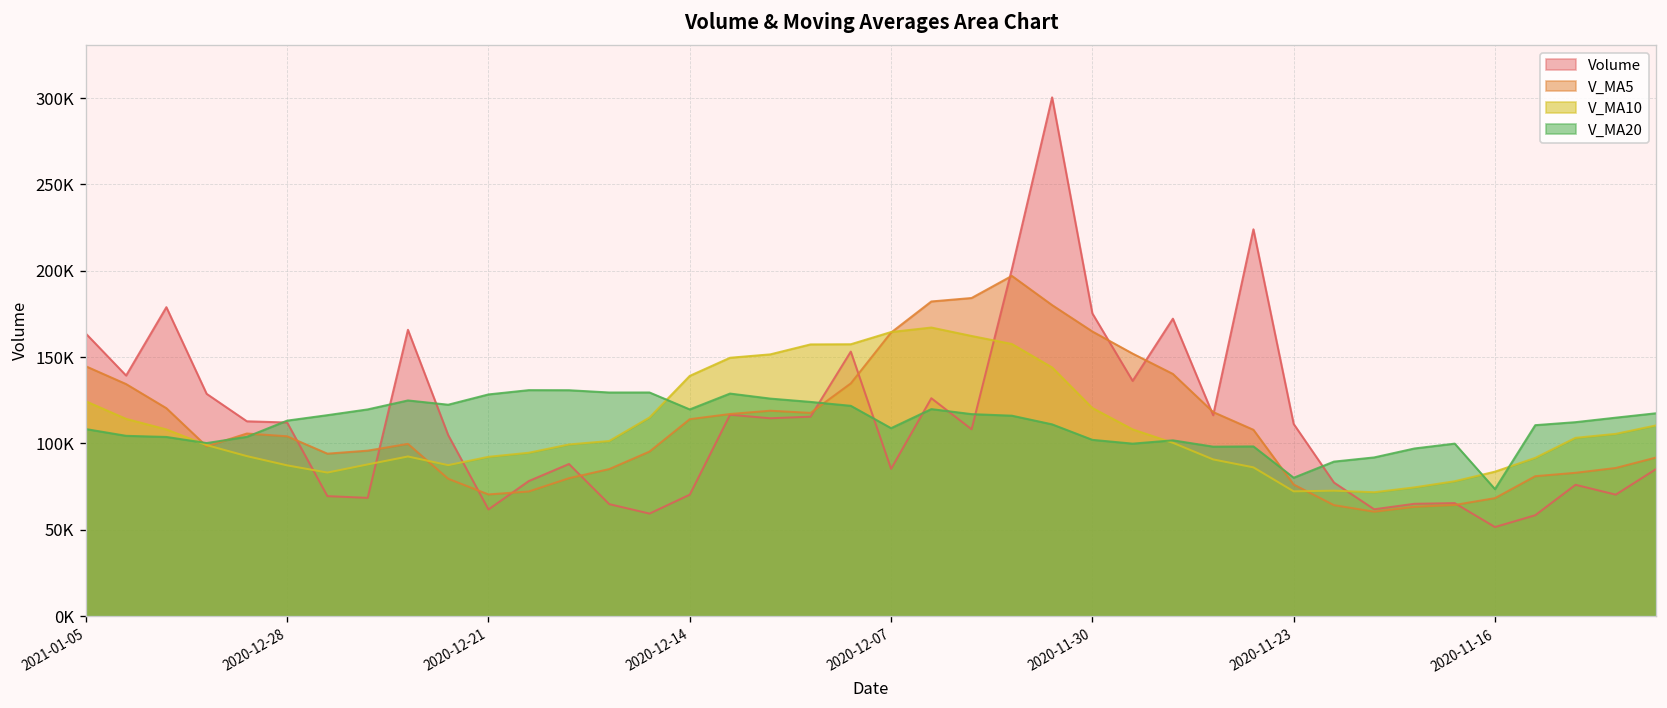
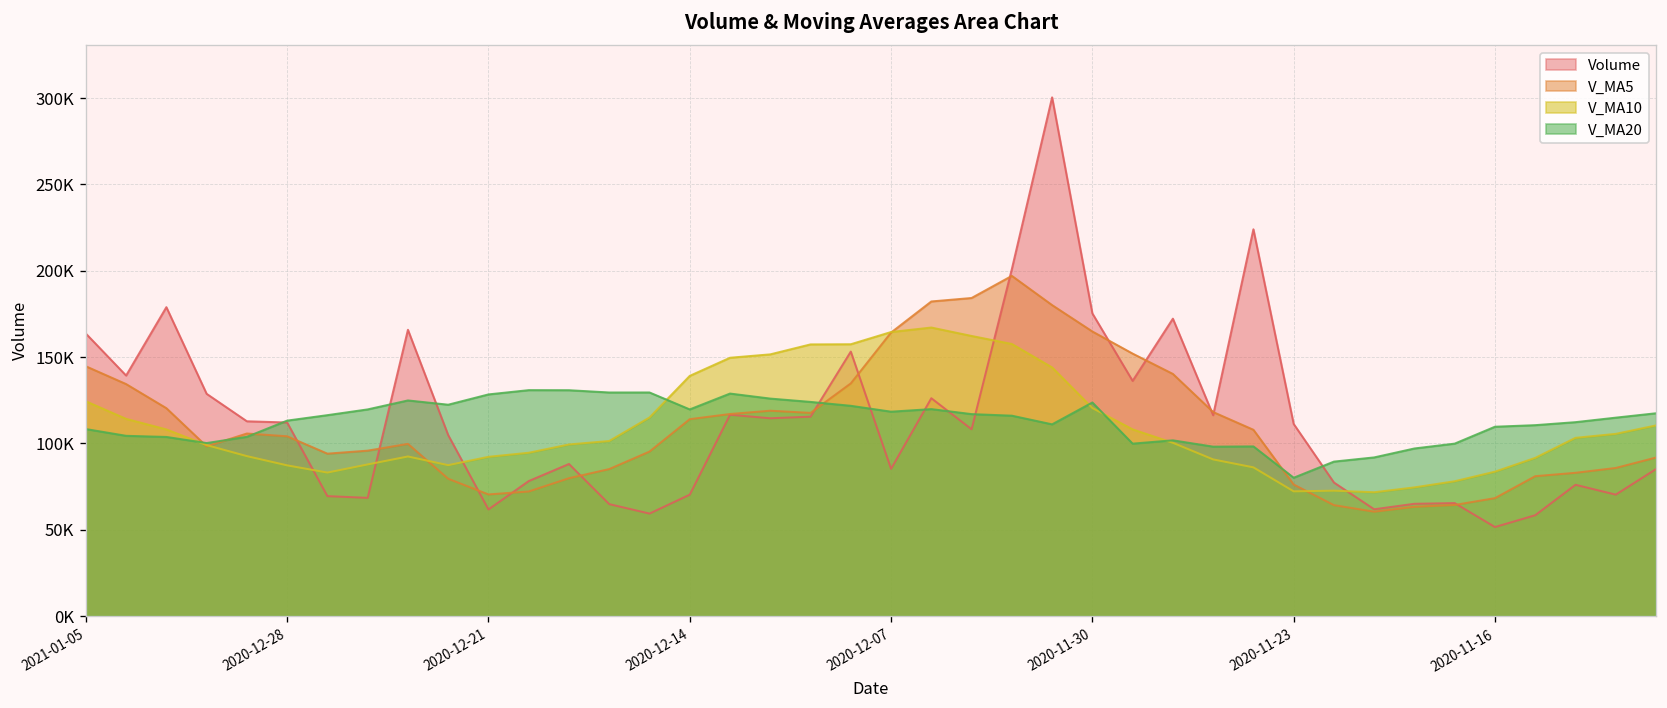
  {
    "V_MA20": {
      "2021-01-05": 108000,
      "2020-12-21": 128000,
      "2020-12-14": 120000,
-     "2020-12-07": 109000,
-     "2020-11-30": 102000,
+     "2020-12-07": 118000,
+     "2020-11-30": 124000,
      "2020-11-23": 80000,
-     "2020-11-16": 74000
+     "2020-11-16": 110000
    }
  }
